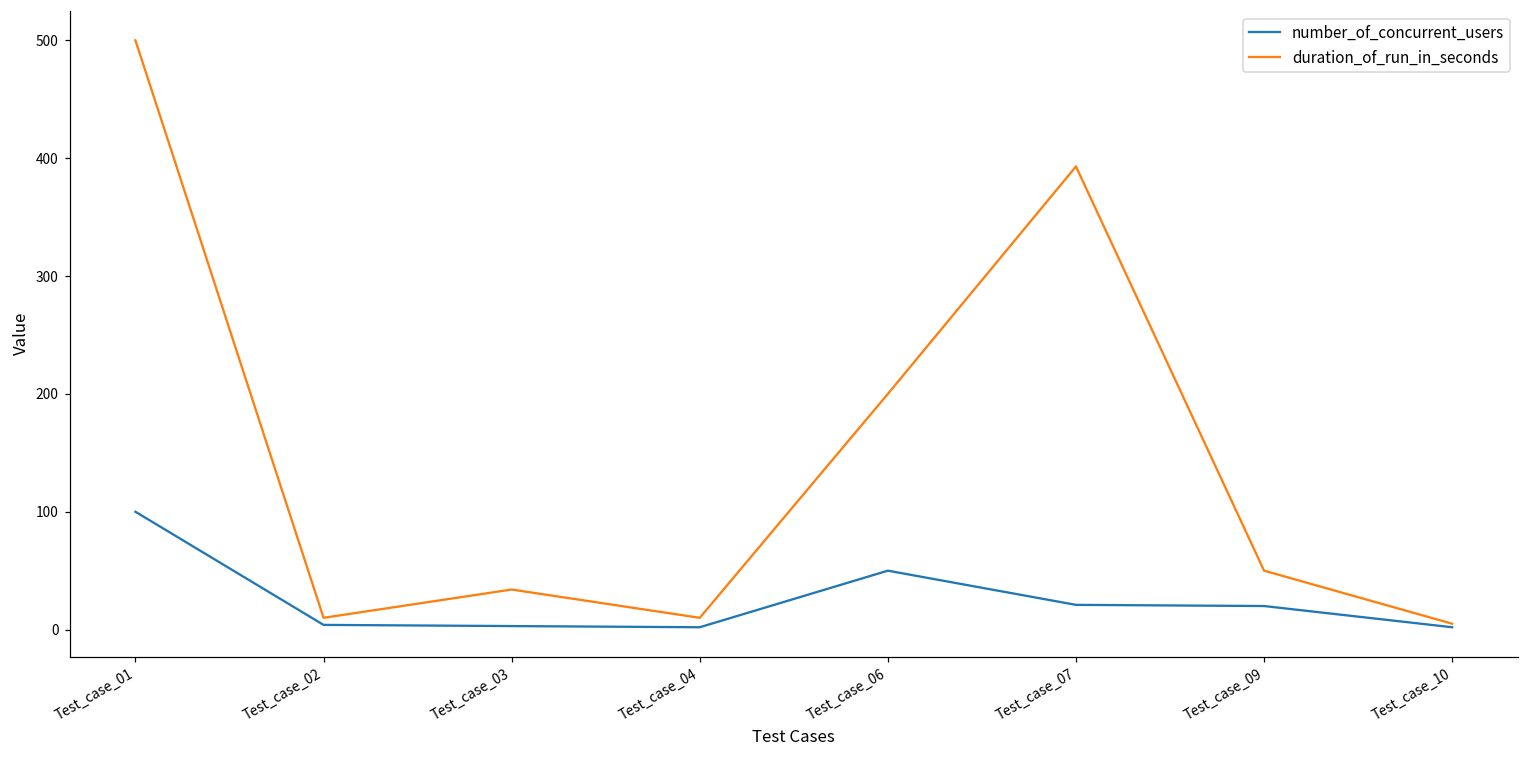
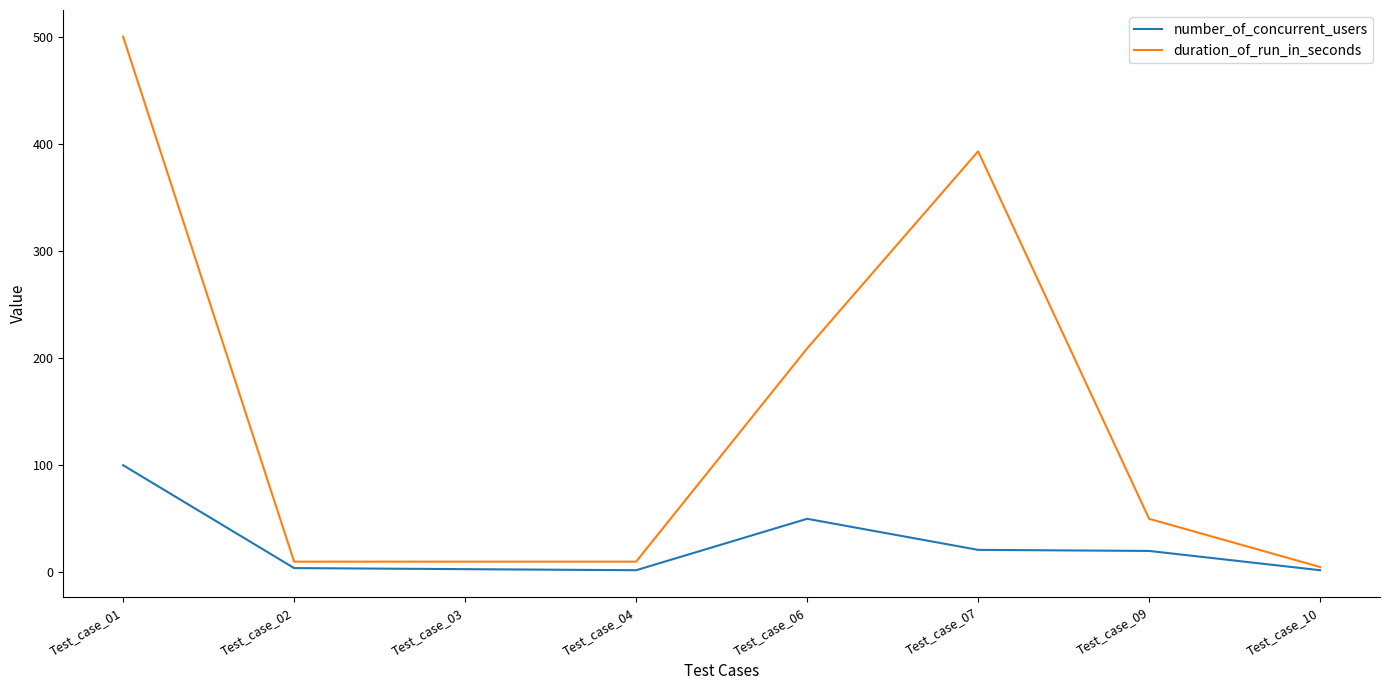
  {
    "number_of_concurrent_users": {
      "Test_case_01": 100,
      "Test_case_02": 4,
      "Test_case_03": 3,
      "Test_case_04": 2,
      "Test_case_06": 50,
      "Test_case_07": 21,
      "Test_case_09": 20,
      "Test_case_10": 2
    },
    "duration_of_run_in_seconds": {
      "Test_case_01": 500,
      "Test_case_02": 10,
-     "Test_case_03": 34,
+     "Test_case_03": 10,
      "Test_case_04": 10,
-     "Test_case_06": 200,
+     "Test_case_06": 209,
      "Test_case_07": 393,
      "Test_case_09": 50,
      "Test_case_10": 5
    }
  }
